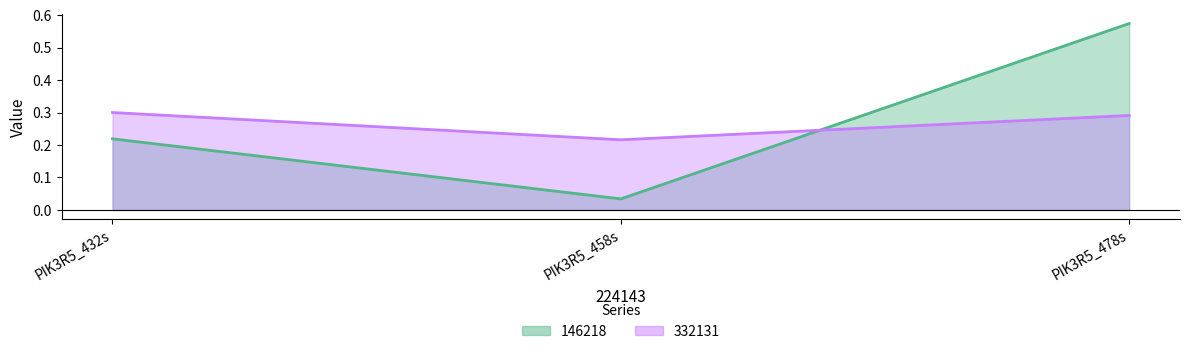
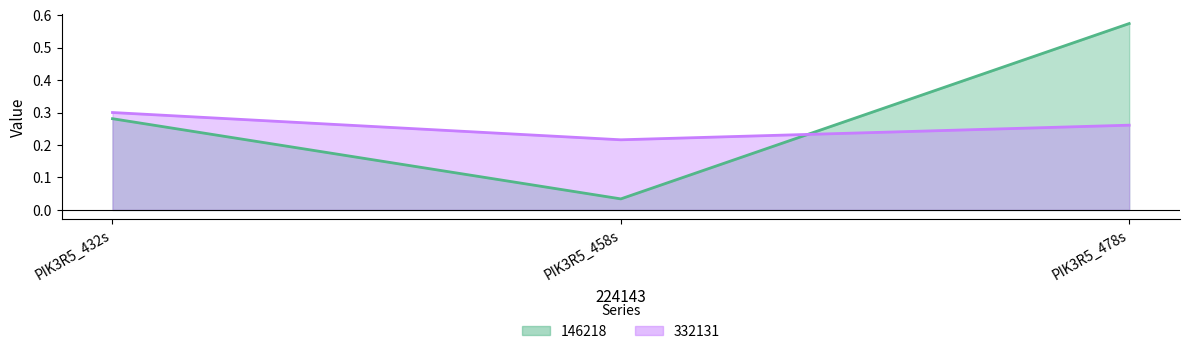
  {
    "146218": {
-     "PIK3R5_432s": 0.22,
+     "PIK3R5_432s": 0.28,
      "PIK3R5_458s": 0.03,
      "PIK3R5_478s": 0.57
    },
    "332131": {
      "PIK3R5_432s": 0.30,
      "PIK3R5_458s": 0.22,
-     "PIK3R5_478s": 0.29
+     "PIK3R5_478s": 0.26
    }
  }
